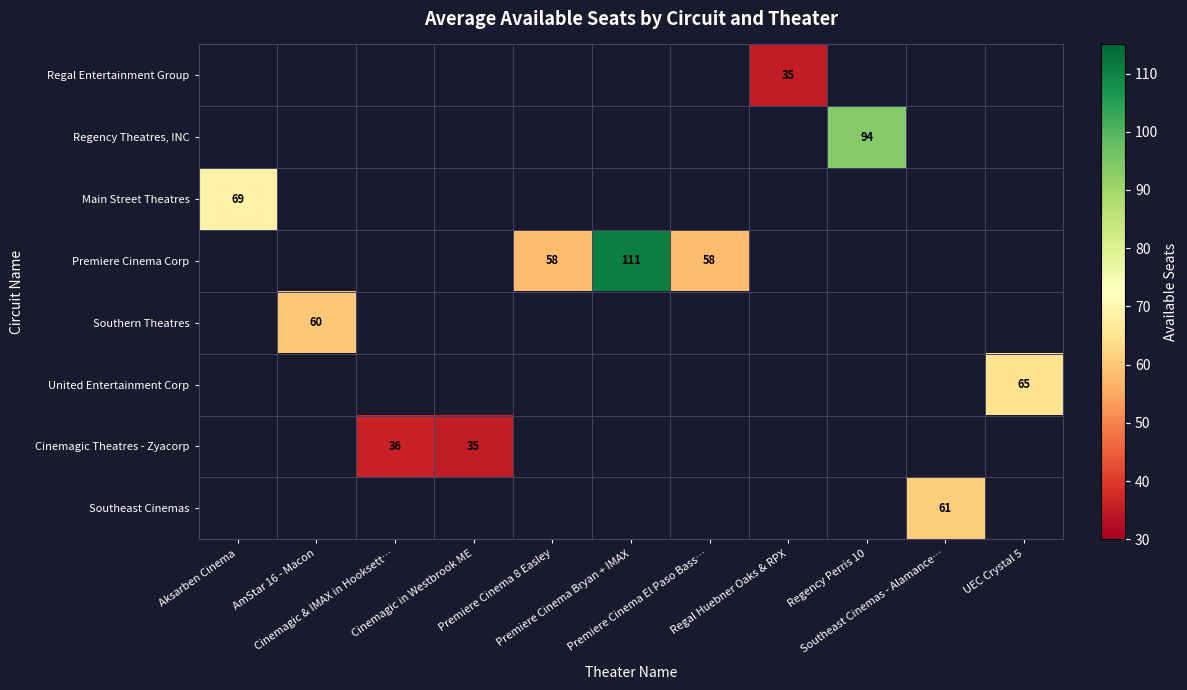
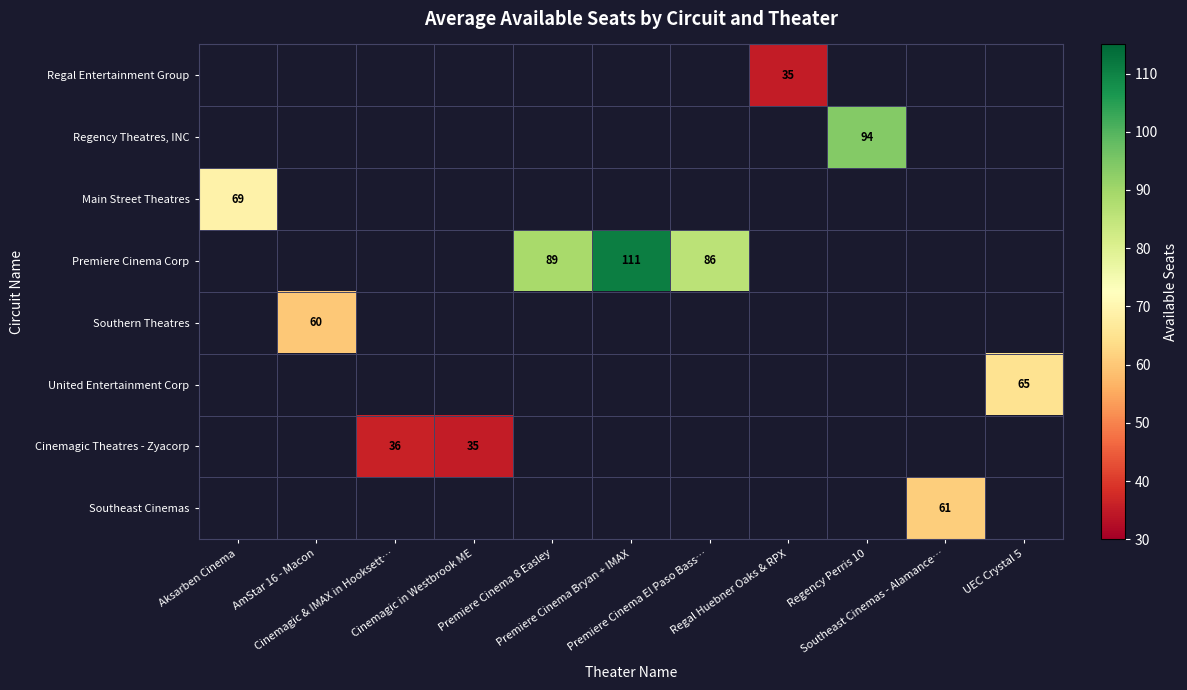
  {
    "Regal Entertainment Group": {
      "Regal Huebner Oaks & RPX": 35
    },
    "Regency Theatres, INC": {
      "Regency Perris 10": 94
    },
    "Main Street Theatres": {
      "Aksarben Cinema": 69
    },
    "Premiere Cinema Corp": {
-     "Premiere Cinema 8 Easley": 58,
+     "Premiere Cinema 8 Easley": 89,
      "Premiere Cinema Bryan + IMAX": 111,
-     "Premiere Cinema El Paso Bass…": 58
+     "Premiere Cinema El Paso Bass…": 86
    },
    "Southern Theatres": {
      "AmStar 16 - Macon": 60
    },
    "United Entertainment Corp": {
      "UEC Crystal 5": 65
    },
    "Cinemagic Theatres - Zyacorp": {
      "Cinemagic & IMAX in Hooksett…": 36,
      "Cinemagic in Westbrook ME": 35
    },
    "Southeast Cinemas": {
      "Southeast Cinemas - Alamance…": 61
    }
  }
